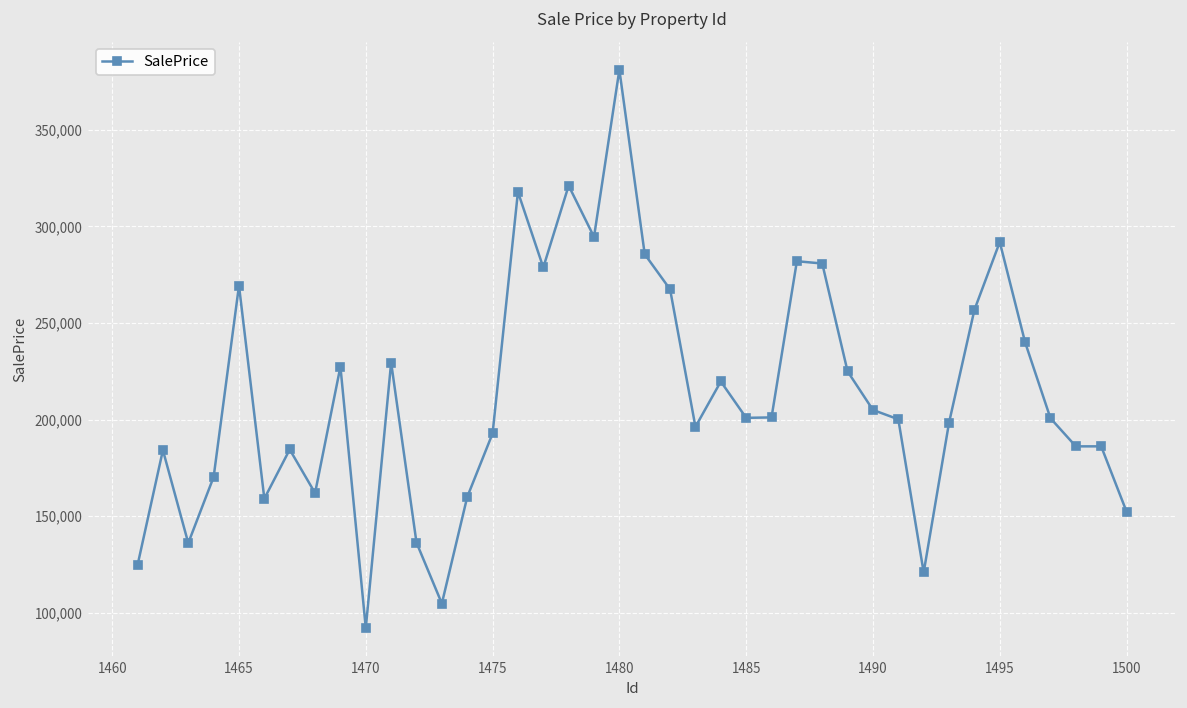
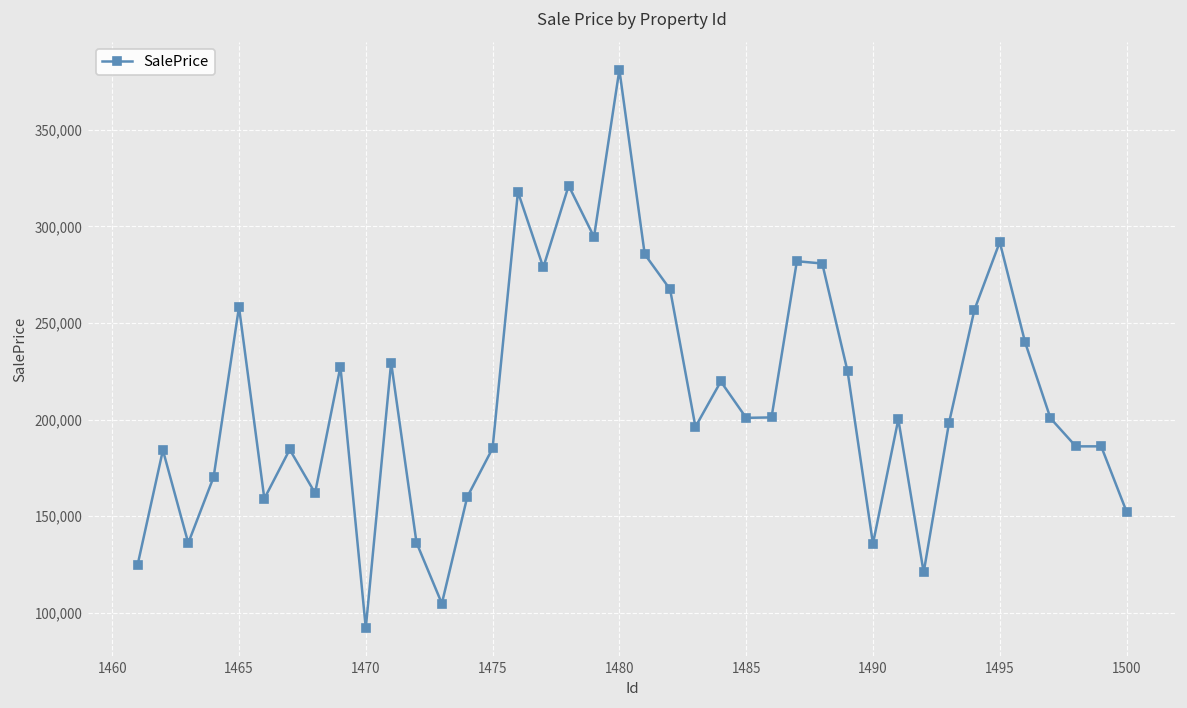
  {
-   "1465": "269,000",
+   "1465": "258,000",
    "1470": "92,000",
-   "1475": "193,000",
+   "1475": "185,000",
    "1480": "381,000",
    "1485": "201,000",
-   "1490": "205,000",
+   "1490": "136,000",
    "1495": "292,000",
    "1500": "152,000"
  }
